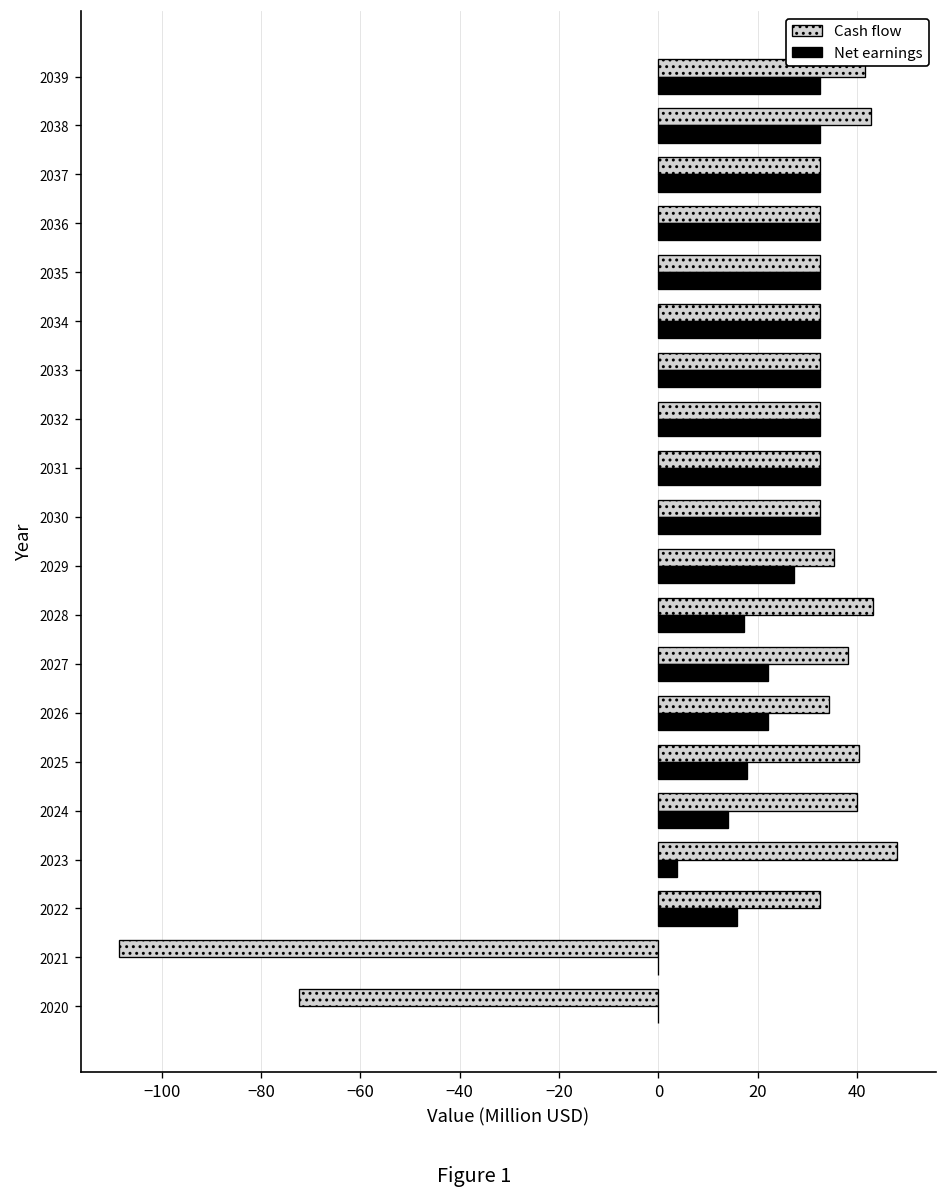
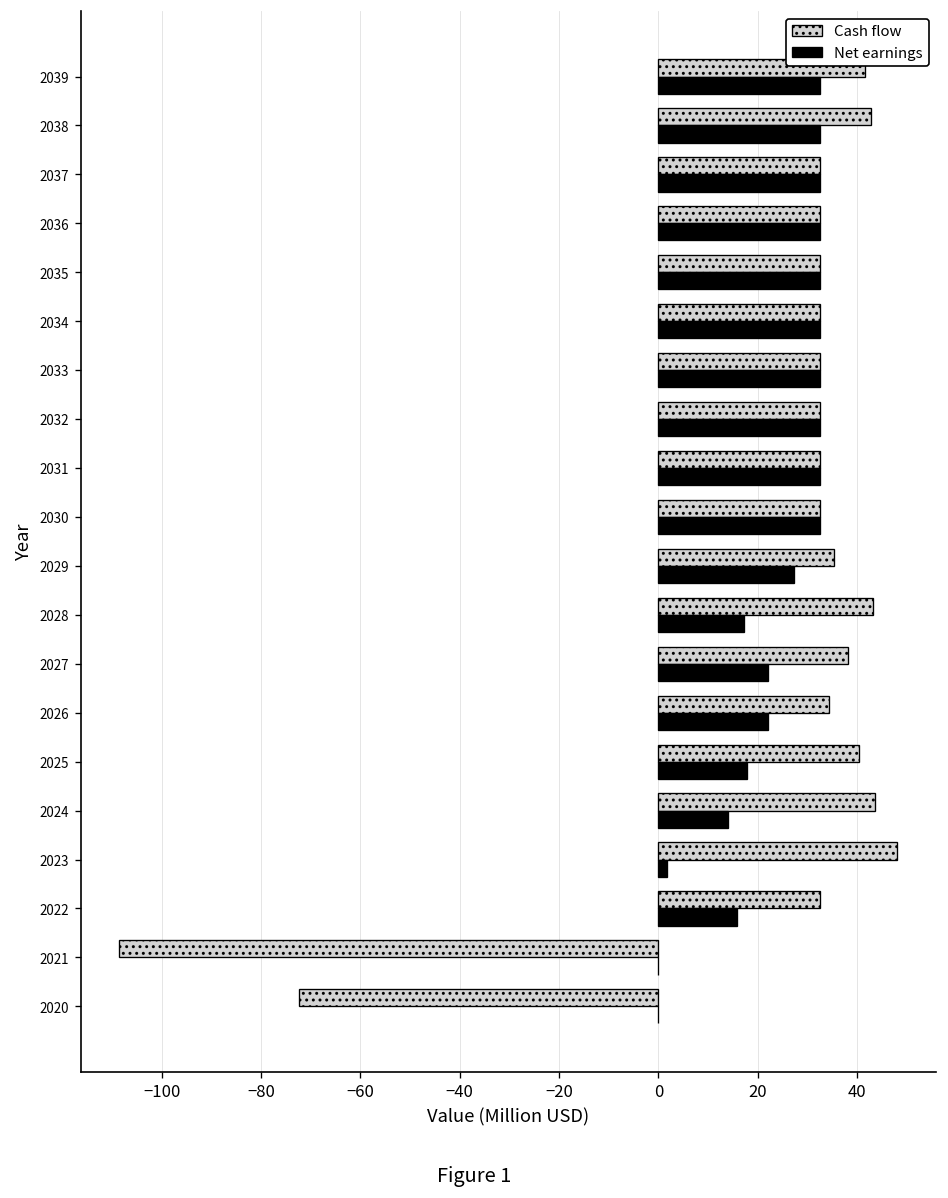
  {
    "Cash flow": {
      "2038": 43,
      "2037": 33,
      "2036": 33,
      "2035": 33,
      "2034": 33,
      "2033": 33,
      "2032": 33,
      "2031": 33,
      "2030": 33,
      "2029": 35,
      "2028": 43,
      "2027": 38,
      "2026": 34,
      "2025": 40,
-     "2024": 40,
+     "2024": 44,
      "2023": 48,
      "2022": 33,
      "2021": -108,
      "2020": -72
    },
    "Net earnings": {
      "2039": 33,
      "2038": 33,
      "2037": 33,
      "2036": 33,
      "2035": 33,
      "2034": 33,
      "2033": 33,
      "2032": 33,
      "2031": 33,
      "2030": 33,
      "2029": 27,
      "2028": 17,
      "2027": 22,
      "2026": 22,
      "2025": 18,
      "2024": 14,
-     "2023": 4,
+     "2023": 2,
      "2022": 16,
      "2021": 0,
      "2020": 0
    }
  }
